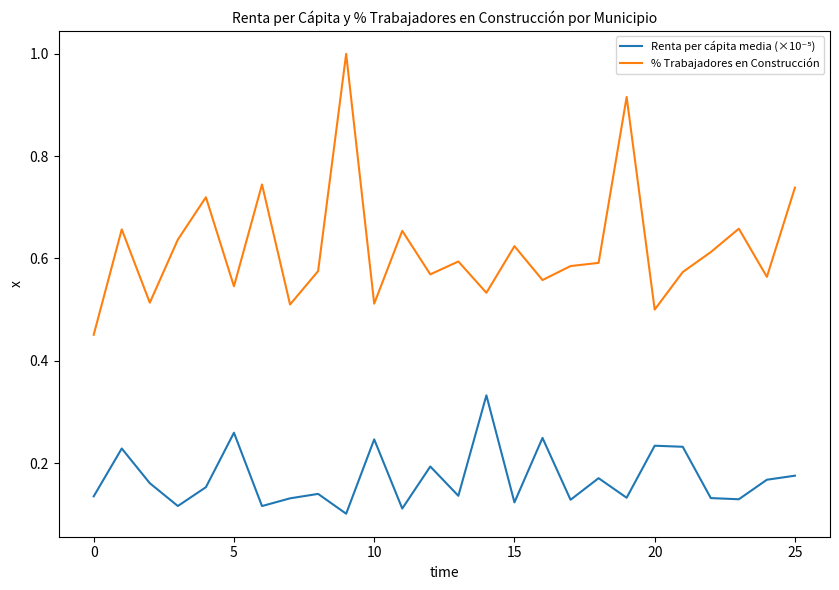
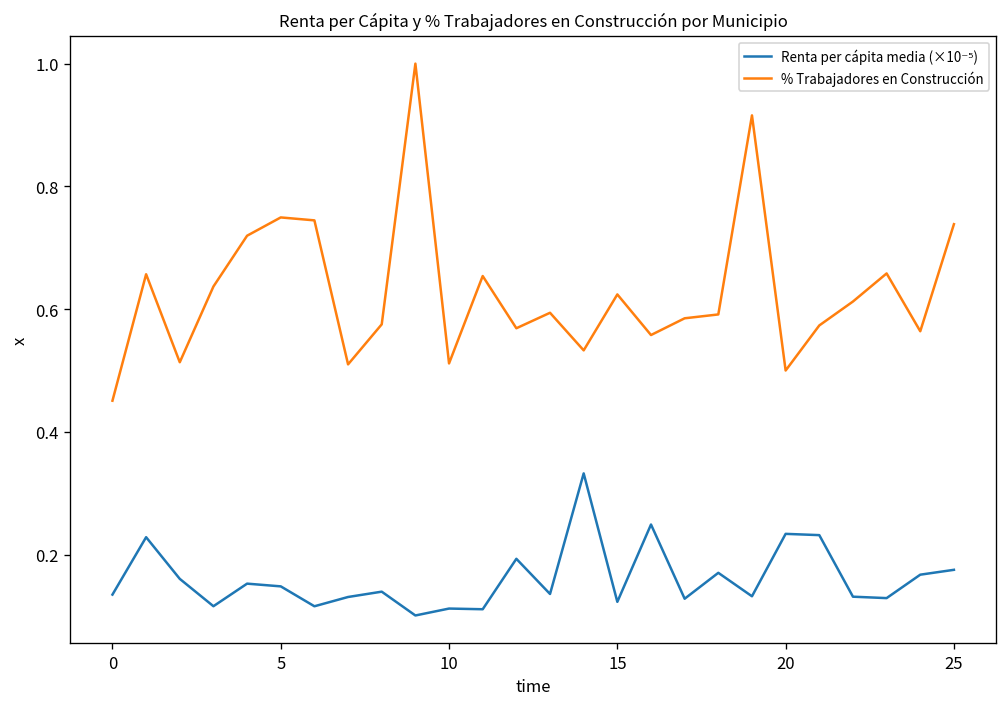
  {
    "Renta per cápita media (×10⁻⁵)": {
      "0": 0.13,
-     "5": 0.26,
-     "10": 0.25,
+     "5": 0.15,
+     "10": 0.11,
      "15": 0.12,
      "20": 0.23,
      "25": 0.18
    },
    "% Trabajadores en Construcción": {
      "0": 0.45,
-     "5": 0.55,
+     "5": 0.75,
      "10": 0.51,
      "15": 0.62,
      "20": 0.50,
      "25": 0.74
    }
  }
